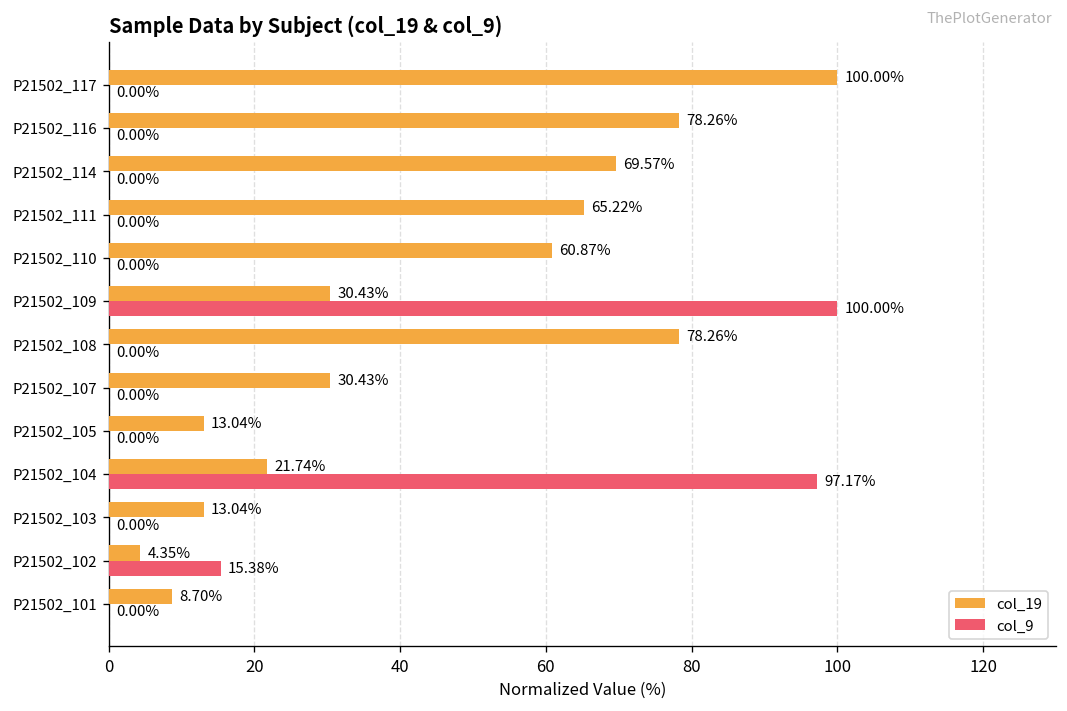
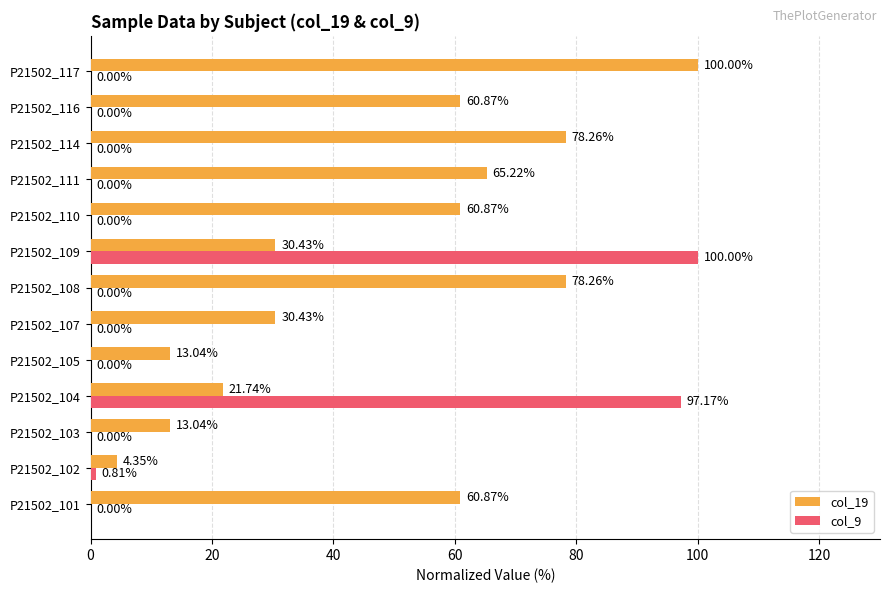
  {
    "col_19": {
      "P21502_117": "100.00%",
-     "P21502_116": "78.26%",
-     "P21502_114": "69.57%",
+     "P21502_116": "60.87%",
+     "P21502_114": "78.26%",
      "P21502_111": "65.22%",
      "P21502_110": "60.87%",
      "P21502_109": "30.43%",
      "P21502_108": "78.26%",
      "P21502_107": "30.43%",
      "P21502_105": "13.04%",
      "P21502_104": "21.74%",
      "P21502_103": "13.04%",
      "P21502_102": "4.35%",
-     "P21502_101": "8.70%"
+     "P21502_101": "60.87%"
    },
    "col_9": {
      "P21502_117": "0.00%",
      "P21502_116": "0.00%",
      "P21502_114": "0.00%",
      "P21502_111": "0.00%",
      "P21502_110": "0.00%",
      "P21502_109": "100.00%",
      "P21502_108": "0.00%",
      "P21502_107": "0.00%",
      "P21502_105": "0.00%",
      "P21502_104": "97.17%",
      "P21502_103": "0.00%",
-     "P21502_102": "15.38%",
+     "P21502_102": "0.81%",
      "P21502_101": "0.00%"
    }
  }
